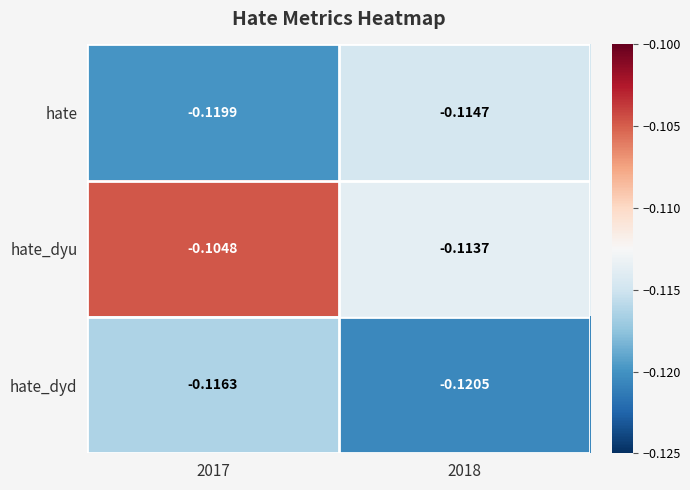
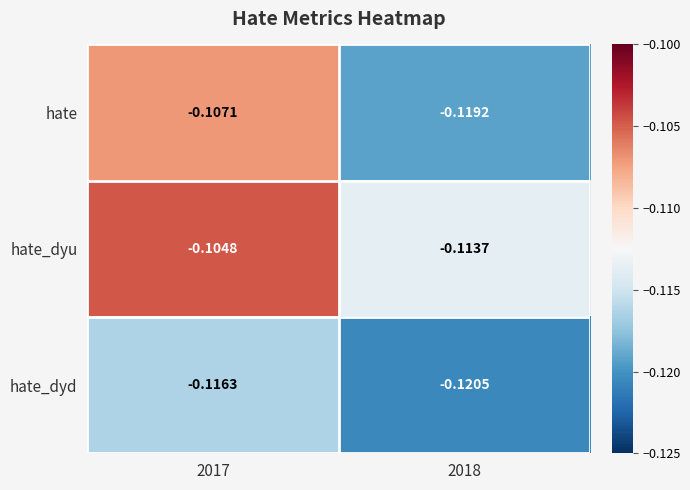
  {
    "hate": {
-     "2017": -0.1199,
-     "2018": -0.1147
+     "2017": -0.1071,
+     "2018": -0.1192
    },
    "hate_dyu": {
      "2017": -0.1048,
      "2018": -0.1137
    },
    "hate_dyd": {
      "2017": -0.1163,
      "2018": -0.1205
    }
  }
